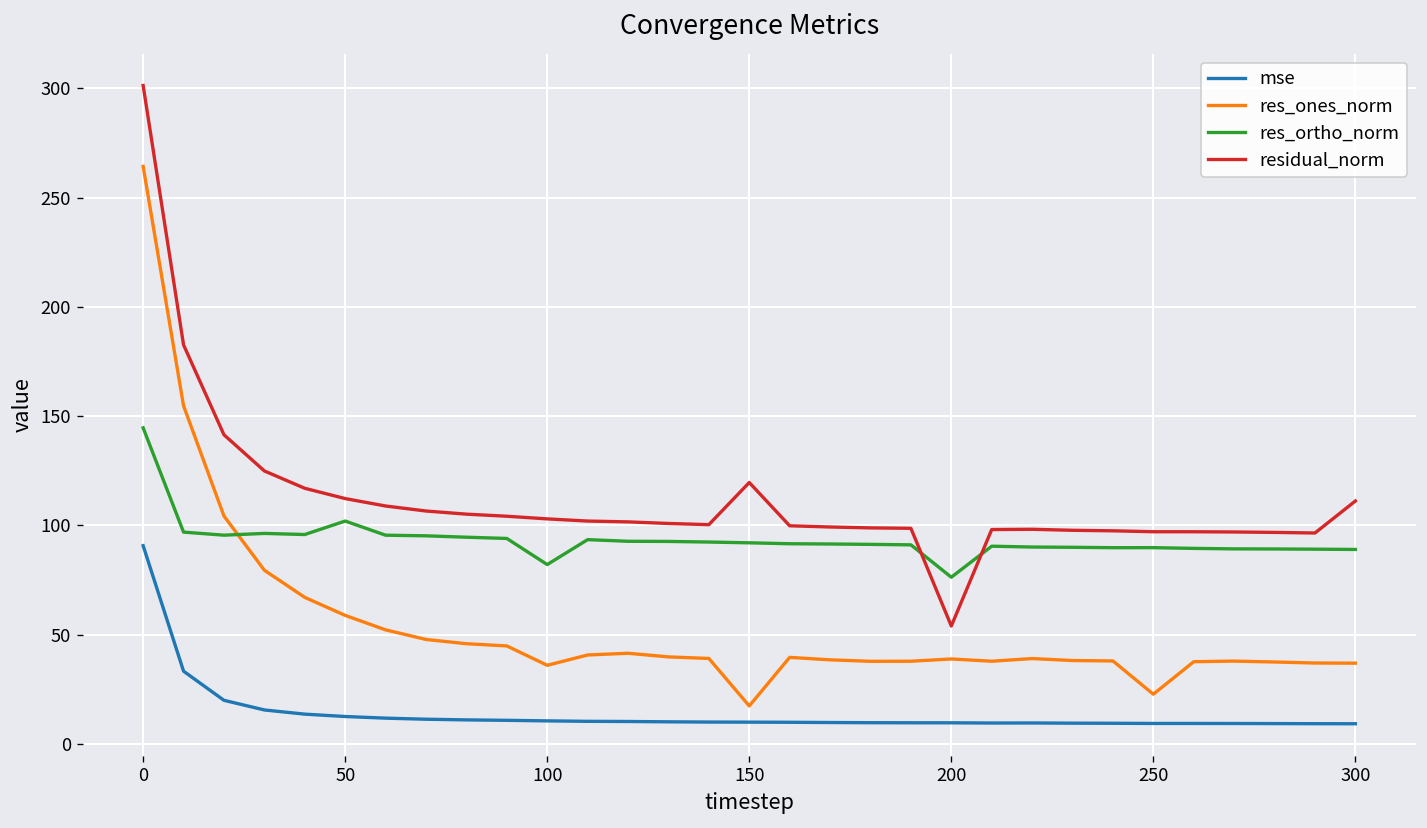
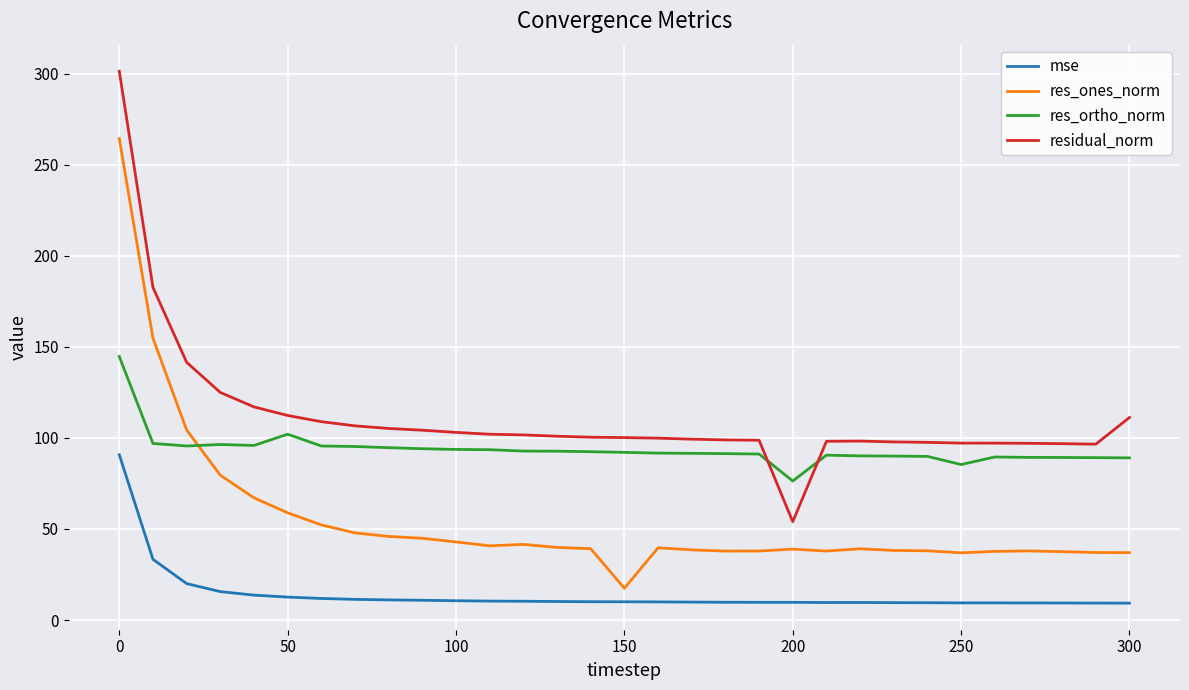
  {
    "mse": {
      "0": 91,
      "50": 13,
      "100": 11,
      "150": 10,
      "200": 10,
      "250": 9,
      "300": 9
    },
    "res_ones_norm": {
      "0": 264,
      "50": 59,
-     "100": 36,
+     "100": 43,
      "150": 17,
      "200": 39,
-     "250": 23,
+     "250": 37,
      "300": 37
    },
    "res_ortho_norm": {
      "0": 145,
      "50": 102,
-     "100": 82,
+     "100": 94,
      "150": 92,
      "200": 76,
-     "250": 90,
+     "250": 85,
      "300": 89
    },
    "residual_norm": {
      "0": 301,
      "50": 112,
      "100": 103,
-     "150": 120,
+     "150": 100,
      "200": 54,
      "250": 97,
      "300": 111
    }
  }
